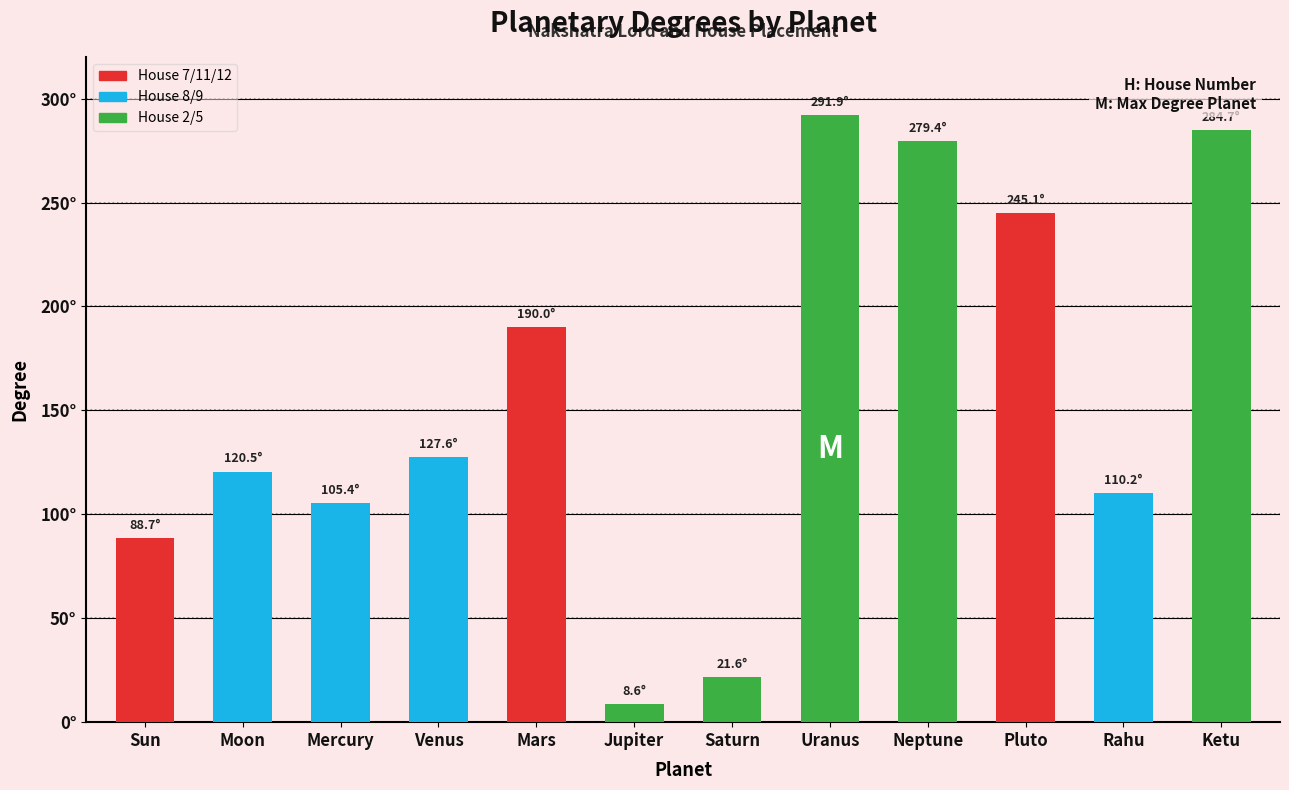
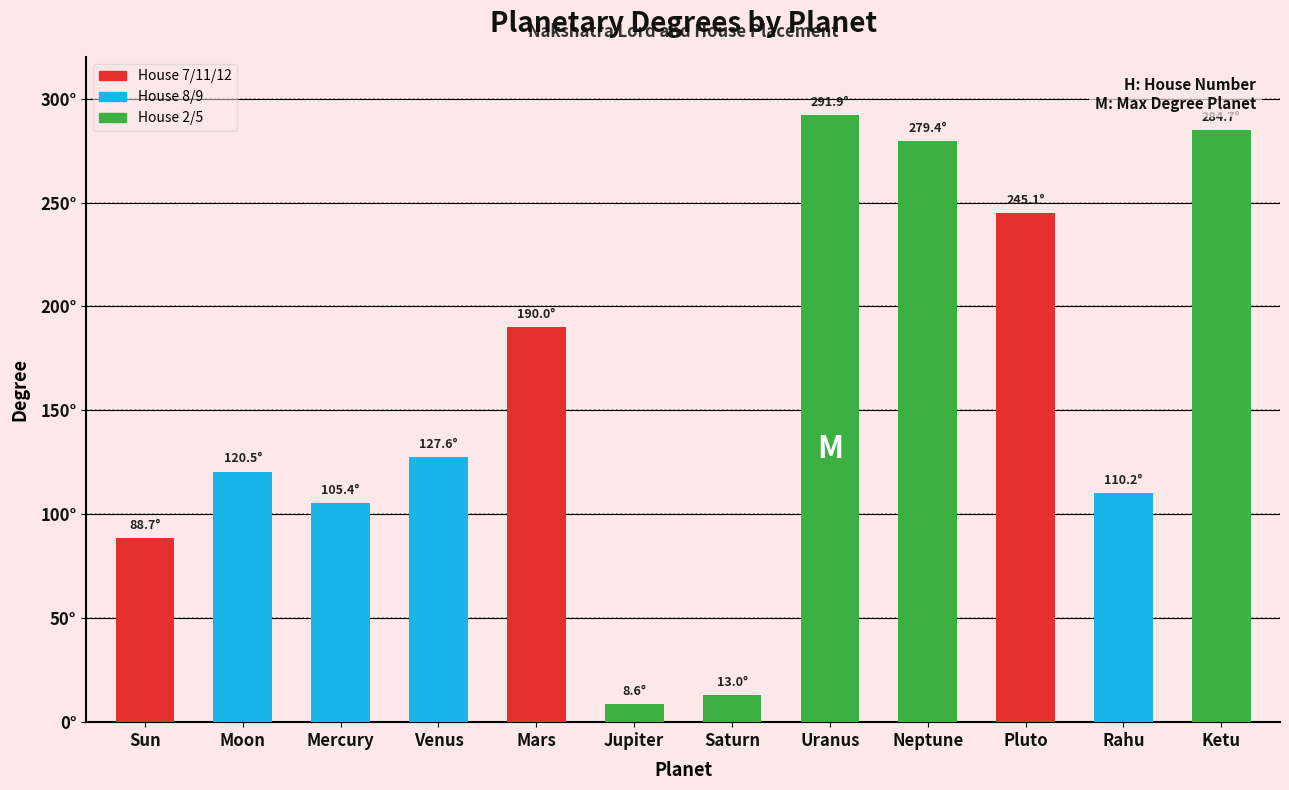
  {
    "Sun": "88.7°",
    "Moon": "120.5°",
    "Mercury": "105.4°",
    "Venus": "127.6°",
    "Mars": "190.0°",
    "Jupiter": "8.6°",
-   "Saturn": "21.6°",
+   "Saturn": "13.0°",
    "Uranus": "291.9°",
    "Neptune": "279.4°",
    "Pluto": "245.1°",
    "Rahu": "110.2°"
  }
